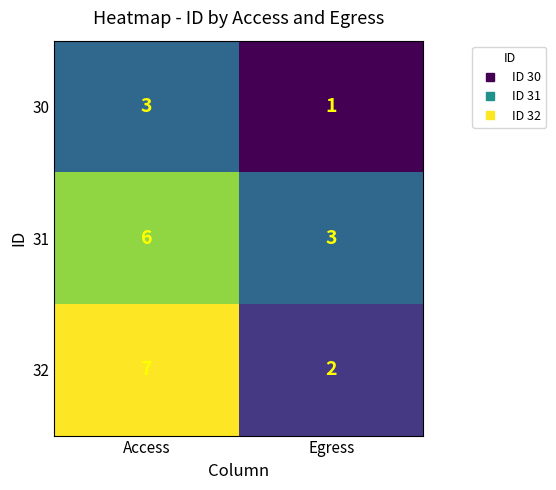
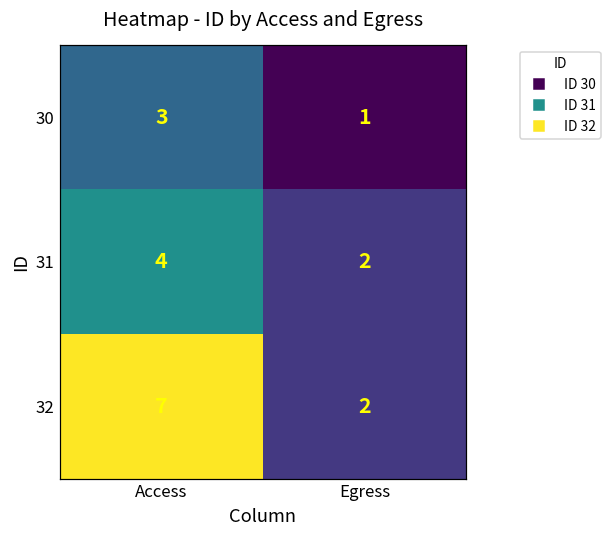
  {
    "30": {
      "Access": 3,
      "Egress": 1
    },
    "31": {
-     "Access": 6,
-     "Egress": 3
+     "Access": 4,
+     "Egress": 2
    },
    "32": {
      "Egress": 2
    }
  }
